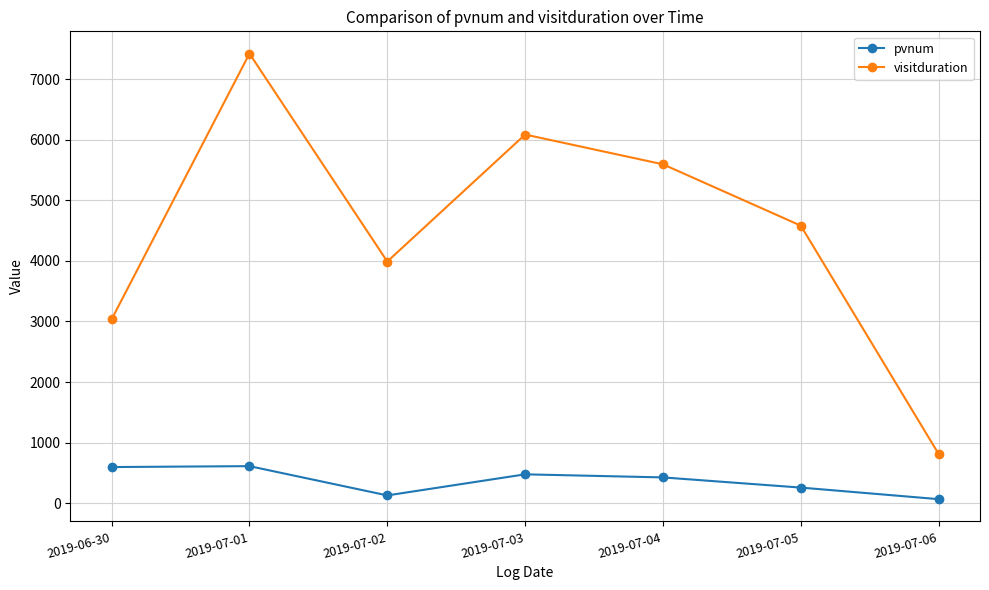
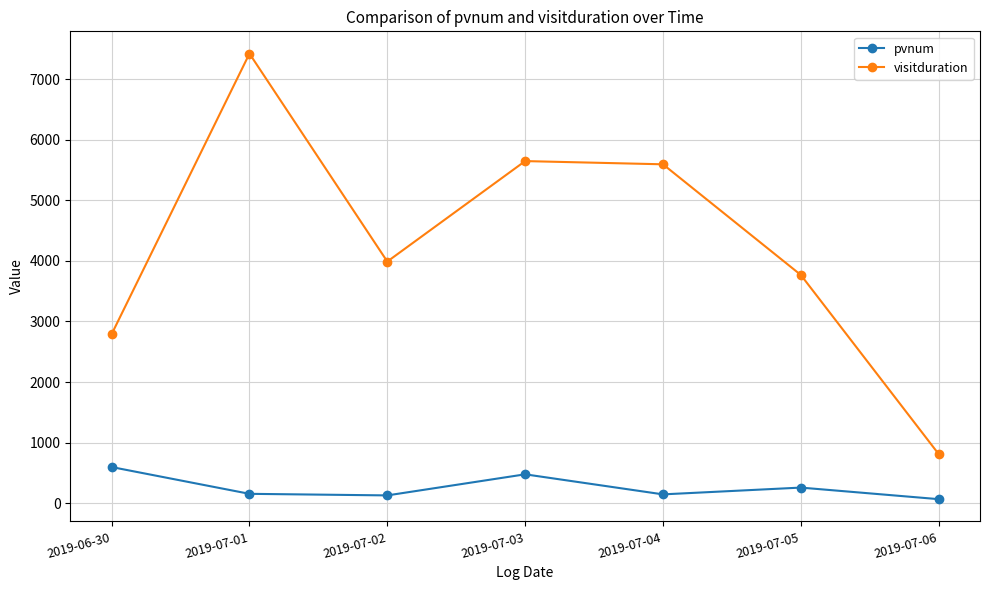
  {
    "pvnum": {
      "2019-06-30": 600,
-     "2019-07-01": 600,
+     "2019-07-01": 200,
      "2019-07-02": 100,
      "2019-07-03": 500,
-     "2019-07-04": 400,
+     "2019-07-04": 100,
      "2019-07-05": 300,
      "2019-07-06": 100
    },
    "visitduration": {
-     "2019-06-30": 3000,
+     "2019-06-30": 2800,
      "2019-07-01": 7400,
      "2019-07-02": 4000,
-     "2019-07-03": 6100,
+     "2019-07-03": 5600,
      "2019-07-04": 5600,
-     "2019-07-05": 4600,
+     "2019-07-05": 3800,
      "2019-07-06": 800
    }
  }
